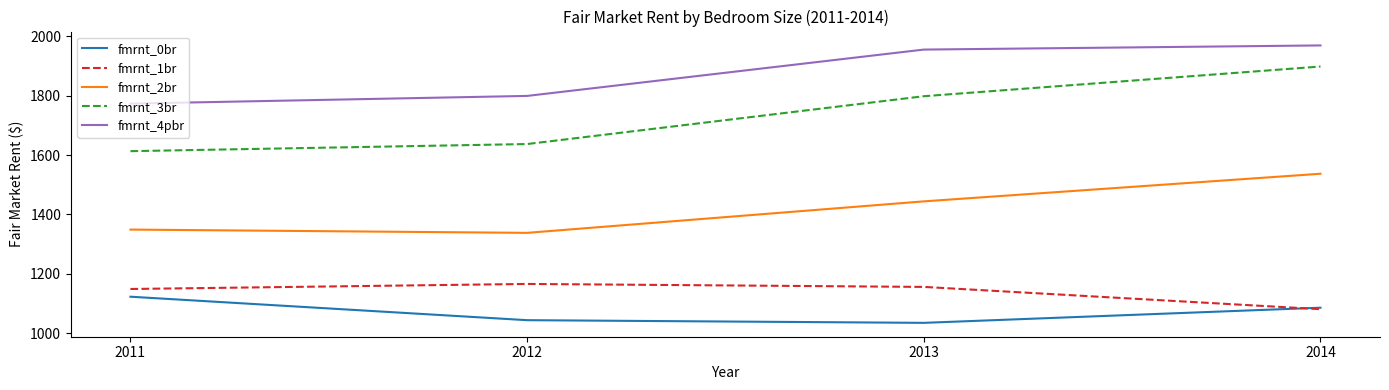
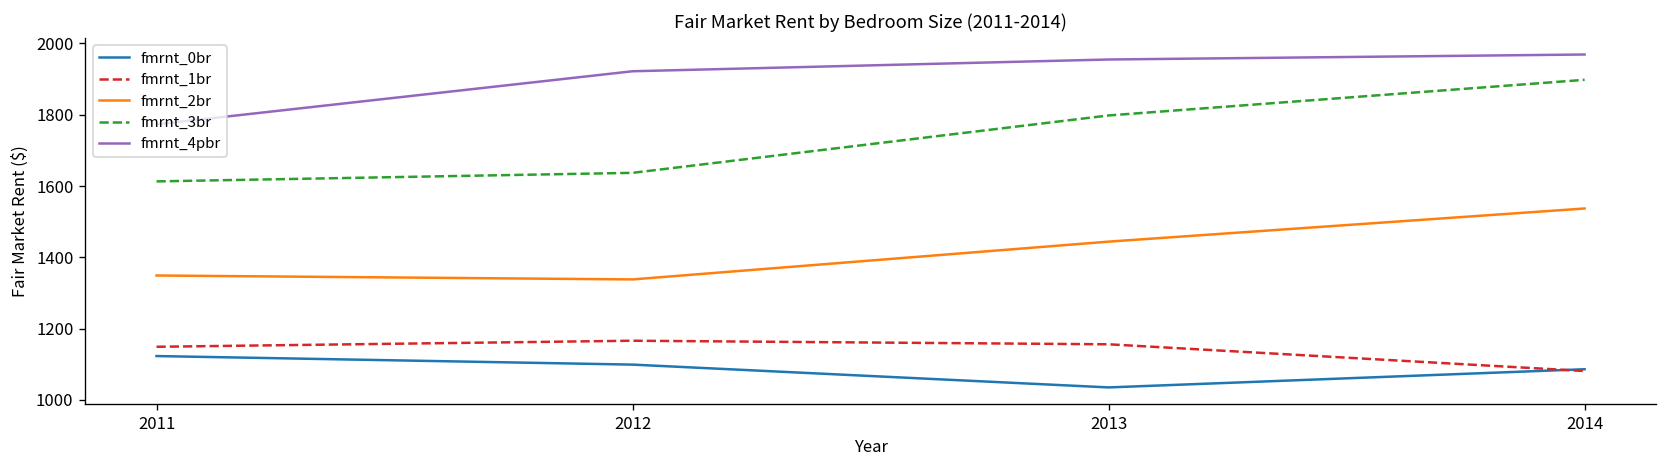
  {
    "fmrnt_0br": {
      "2011": 1120,
-     "2012": 1040,
+     "2012": 1100,
      "2013": 1040
    },
    "fmrnt_1br": {
      "2011": 1150,
      "2012": 1170,
      "2013": 1160
    },
    "fmrnt_2br": {
      "2011": 1350,
      "2012": 1340,
      "2013": 1440,
      "2014": 1540
    },
    "fmrnt_3br": {
      "2011": 1610,
      "2012": 1640,
      "2013": 1800,
      "2014": 1900
    },
    "fmrnt_4pbr": {
-     "2012": 1800,
+     "2012": 1920,
      "2013": 1960,
      "2014": 1970
    }
  }
